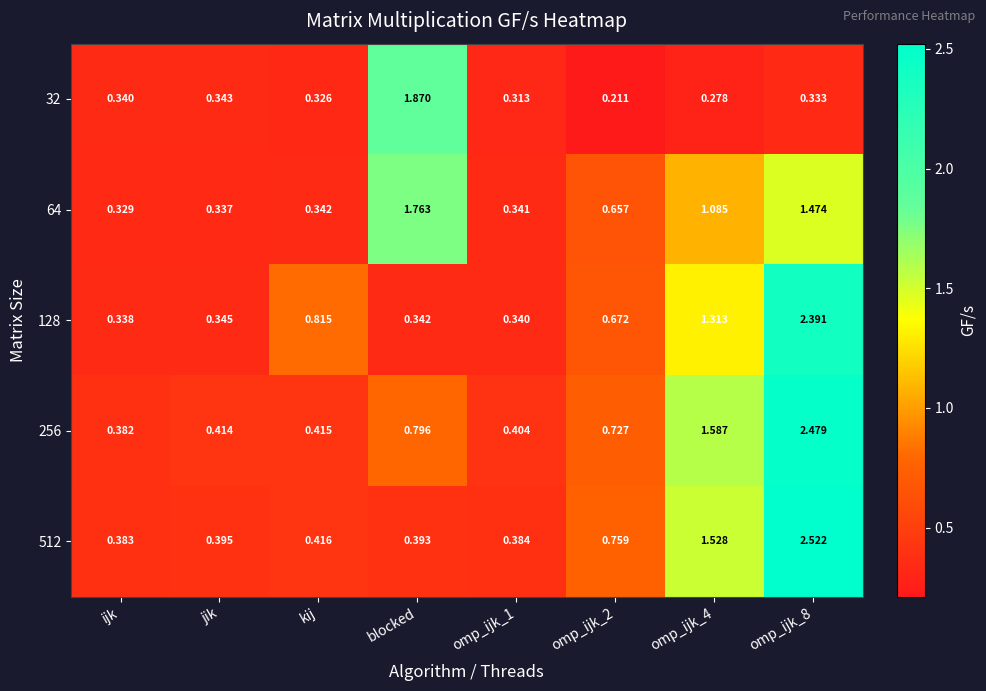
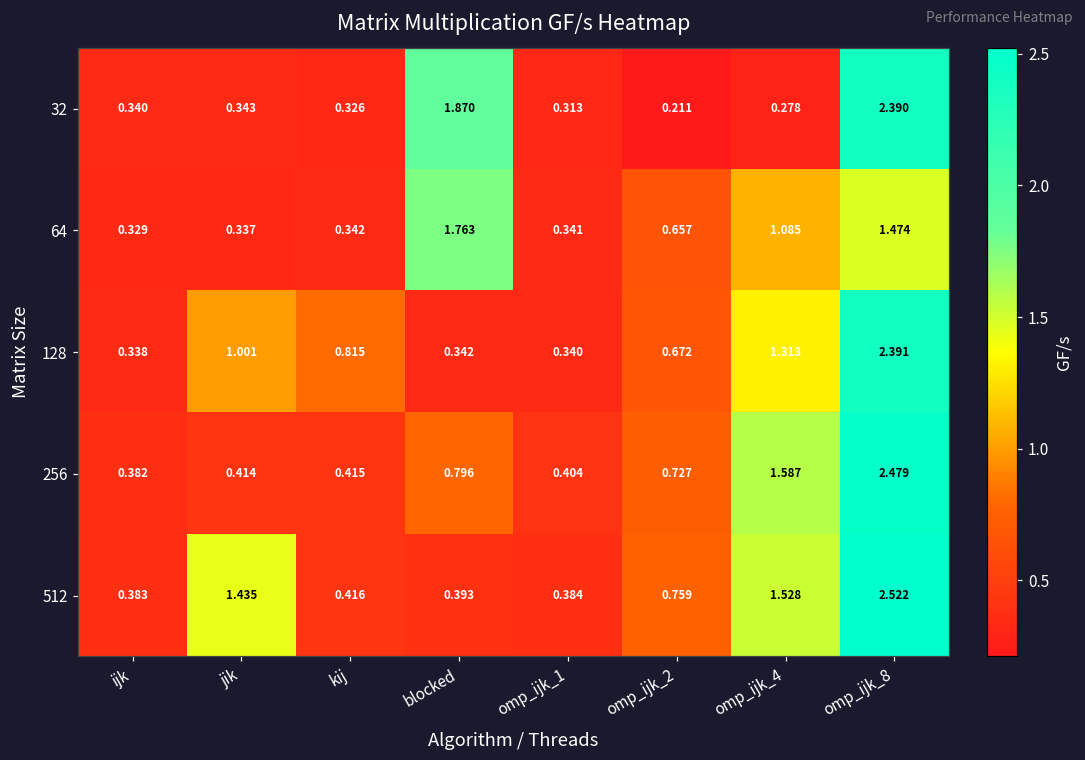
  {
    "32": {
      "ijk": 0.340,
      "jik": 0.343,
      "kij": 0.326,
      "blocked": 1.870,
      "omp_ijk_1": 0.313,
      "omp_ijk_2": 0.211,
      "omp_ijk_4": 0.278,
-     "omp_ijk_8": 0.333
+     "omp_ijk_8": 2.390
    },
    "64": {
      "ijk": 0.329,
      "jik": 0.337,
      "kij": 0.342,
      "blocked": 1.763,
      "omp_ijk_1": 0.341,
      "omp_ijk_2": 0.657,
      "omp_ijk_4": 1.085,
      "omp_ijk_8": 1.474
    },
    "128": {
      "ijk": 0.338,
-     "jik": 0.345,
+     "jik": 1.001,
      "kij": 0.815,
      "blocked": 0.342,
      "omp_ijk_1": 0.340,
      "omp_ijk_2": 0.672,
      "omp_ijk_4": 1.313,
      "omp_ijk_8": 2.391
    },
    "256": {
      "ijk": 0.382,
      "jik": 0.414,
      "kij": 0.415,
      "blocked": 0.796,
      "omp_ijk_1": 0.404,
      "omp_ijk_2": 0.727,
      "omp_ijk_4": 1.587,
      "omp_ijk_8": 2.479
    },
    "512": {
      "ijk": 0.383,
-     "jik": 0.395,
+     "jik": 1.435,
      "kij": 0.416,
      "blocked": 0.393,
      "omp_ijk_1": 0.384,
      "omp_ijk_2": 0.759,
      "omp_ijk_4": 1.528,
      "omp_ijk_8": 2.522
    }
  }
